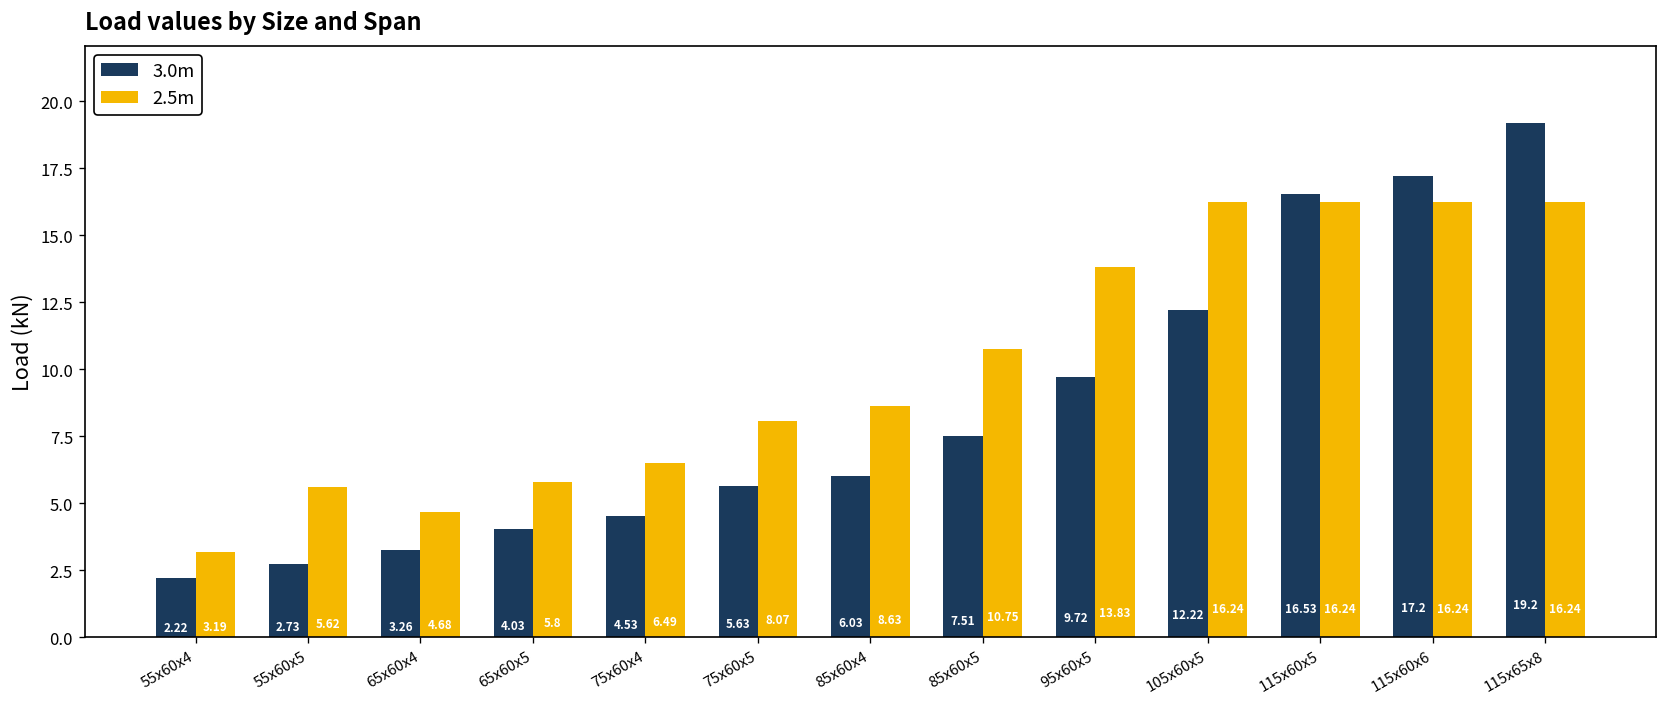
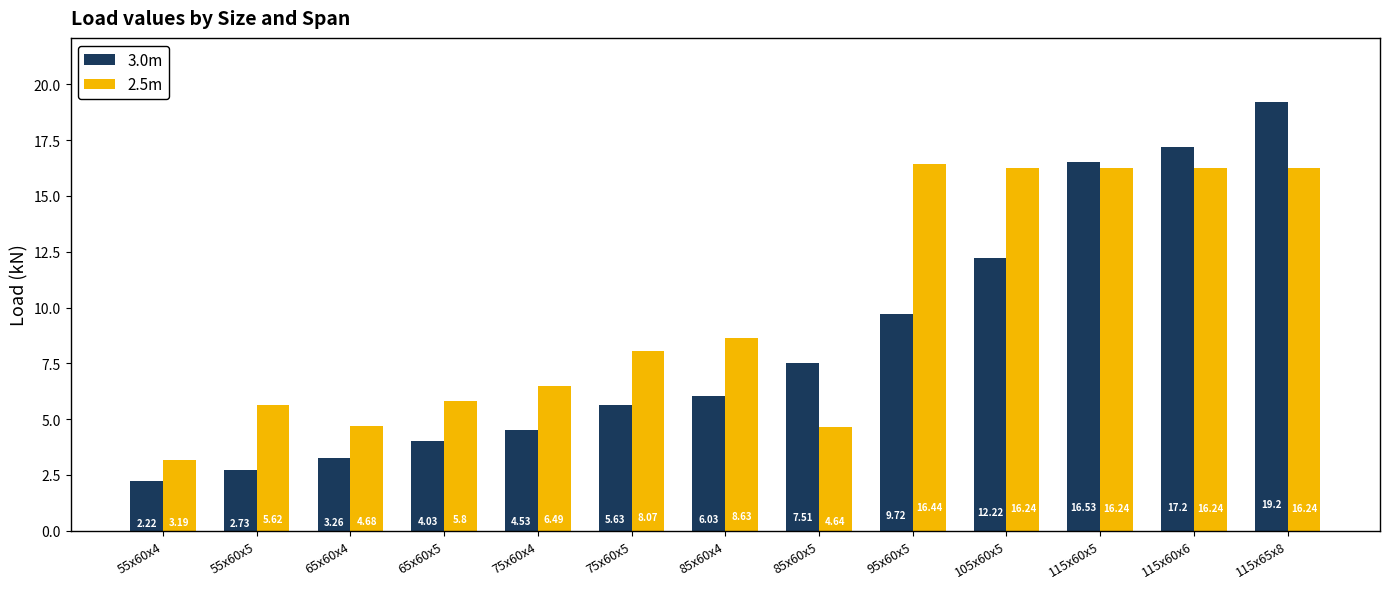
  {
    "3.0m": {
      "55x60x4": 2.22,
      "55x60x5": 2.73,
      "65x60x4": 3.26,
      "65x60x5": 4.03,
      "75x60x4": 4.53,
      "75x60x5": 5.63,
      "85x60x4": 6.03,
      "85x60x5": 7.51,
      "95x60x5": 9.72,
      "105x60x5": 12.22,
      "115x60x5": 16.53,
      "115x60x6": 17.2,
      "115x65x8": 19.2
    },
    "2.5m": {
      "55x60x4": 3.19,
      "55x60x5": 5.62,
      "65x60x4": 4.68,
      "65x60x5": 5.8,
      "75x60x4": 6.49,
      "75x60x5": 8.07,
      "85x60x4": 8.63,
-     "85x60x5": 10.75,
-     "95x60x5": 13.83,
+     "85x60x5": 4.64,
+     "95x60x5": 16.44,
      "105x60x5": 16.24,
      "115x60x5": 16.24,
      "115x60x6": 16.24,
      "115x65x8": 16.24
    }
  }
